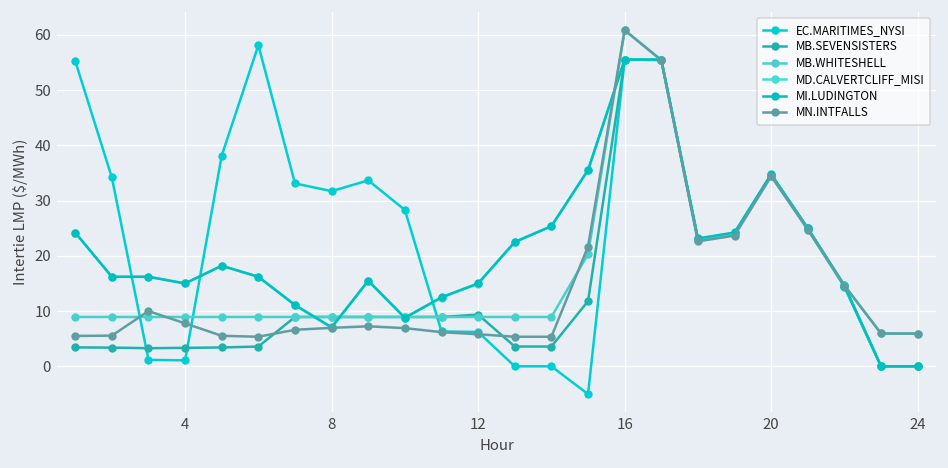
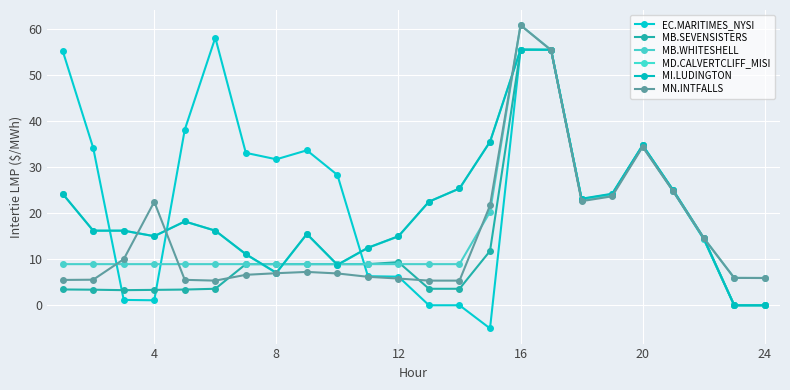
  {
    "MN.INTFALLS": {
-     "4": 8
+     "4": 22
    }
  }
